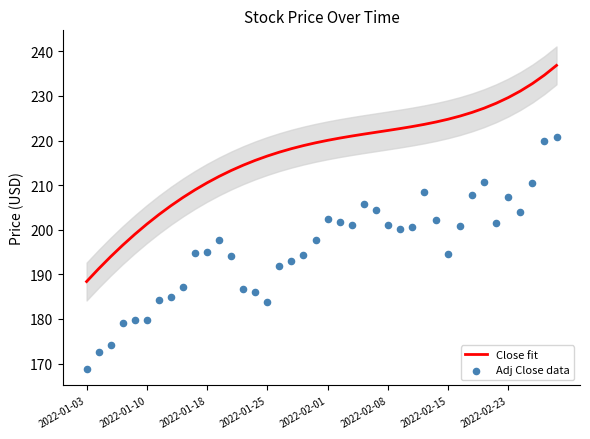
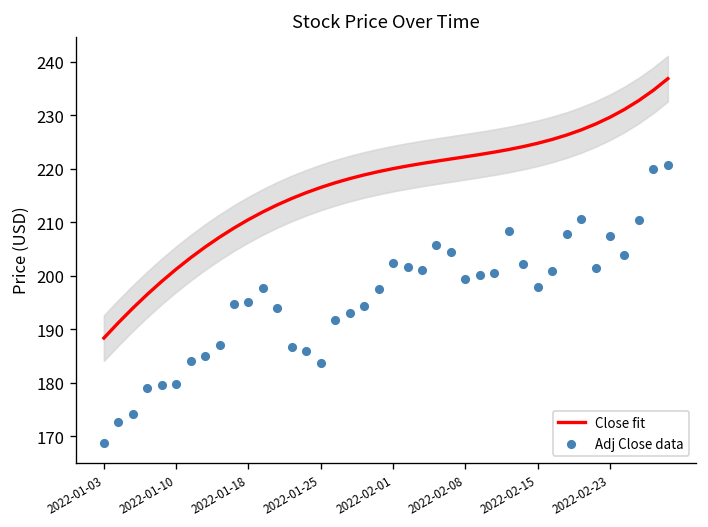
  {
    "Close fit": {
      "2022-01-03": 188,
      "2022-01-10": 201,
      "2022-01-18": 211,
      "2022-01-25": 217,
      "2022-02-01": 220,
      "2022-02-08": 222,
      "2022-02-15": 225,
      "2022-02-23": 230
    },
    "Adj Close data": {
-     "2022-02-08": 201,
-     "2022-02-15": 195
+     "2022-02-08": 199,
+     "2022-02-15": 198
    }
  }
